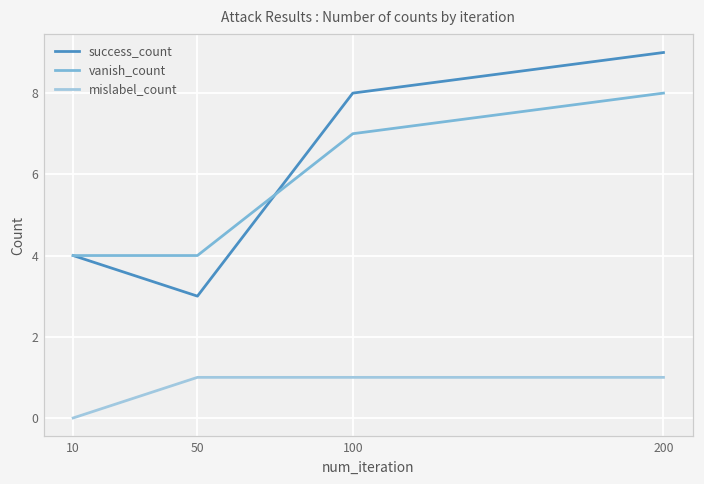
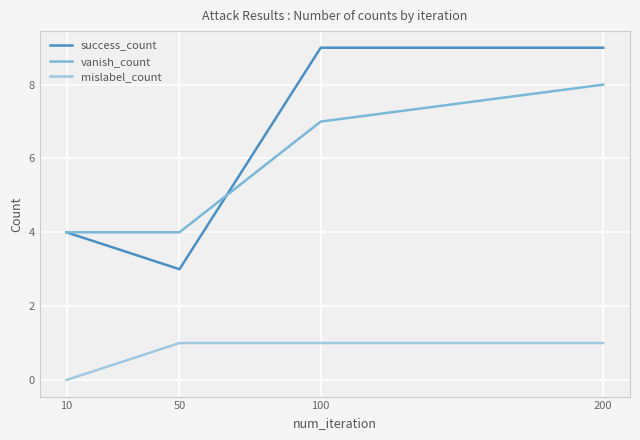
  {
    "success_count": {
      "50": 3,
-     "100": 8,
+     "100": 9,
      "200": 9
    }
  }
